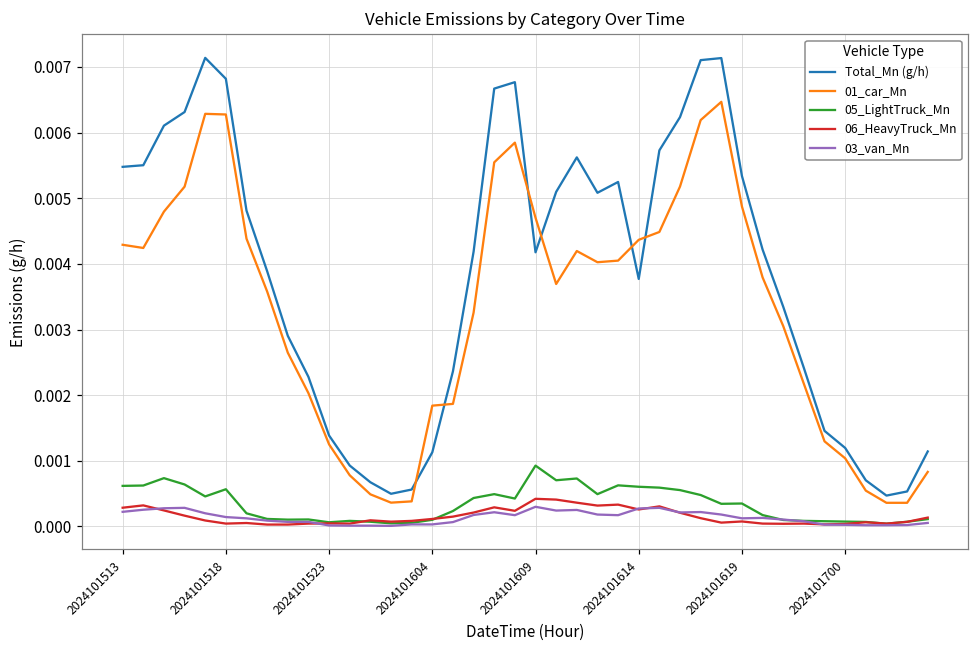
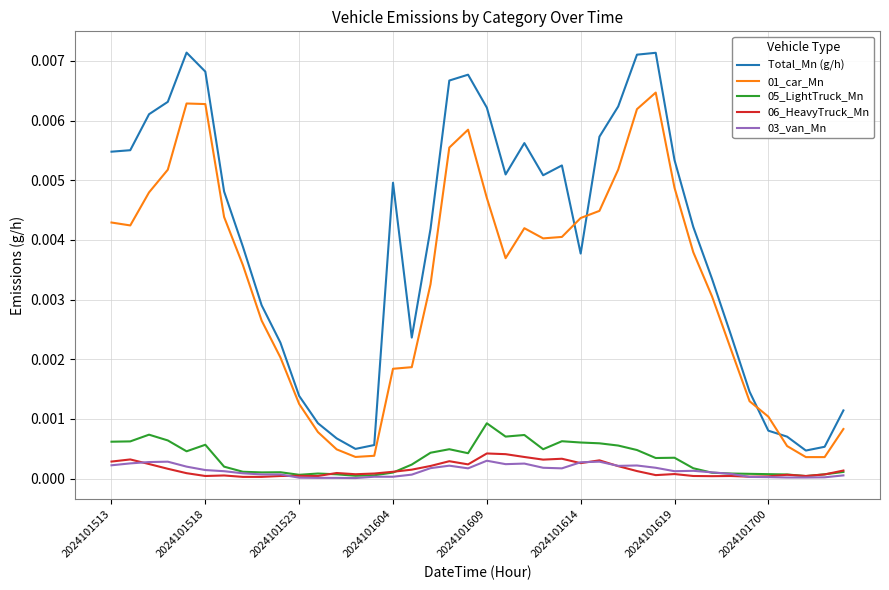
  {
    "Total_Mn (g/h)": {
      "2024101513": 0.0055,
      "2024101518": 0.0068,
      "2024101523": 0.0014,
-     "2024101604": 0.0011,
-     "2024101609": 0.0042,
+     "2024101604": 0.0050,
+     "2024101609": 0.0062,
      "2024101614": 0.0038,
      "2024101619": 0.0053,
-     "2024101700": 0.0012
+     "2024101700": 0.0008
    },
    "01_car_Mn": {
      "2024101513": 0.0043,
      "2024101518": 0.0063,
      "2024101523": 0.0013,
      "2024101604": 0.0018,
      "2024101609": 0.0047,
      "2024101614": 0.0044,
      "2024101619": 0.0049,
      "2024101700": 0.0010
    },
    "05_LightTruck_Mn": {
      "2024101513": 0.0006,
      "2024101518": 0.0006,
      "2024101609": 0.0009,
      "2024101614": 0.0006,
      "2024101619": 0.0004
    },
    "06_HeavyTruck_Mn": {
      "2024101513": 0.0003,
      "2024101518": 0.0000,
      "2024101609": 0.0004,
      "2024101619": 0.0001
    },
    "03_van_Mn": {
      "2024101513": 0.0002,
      "2024101518": 0.0001,
      "2024101604": 0.0000,
      "2024101609": 0.0003,
      "2024101619": 0.0001
    }
  }
